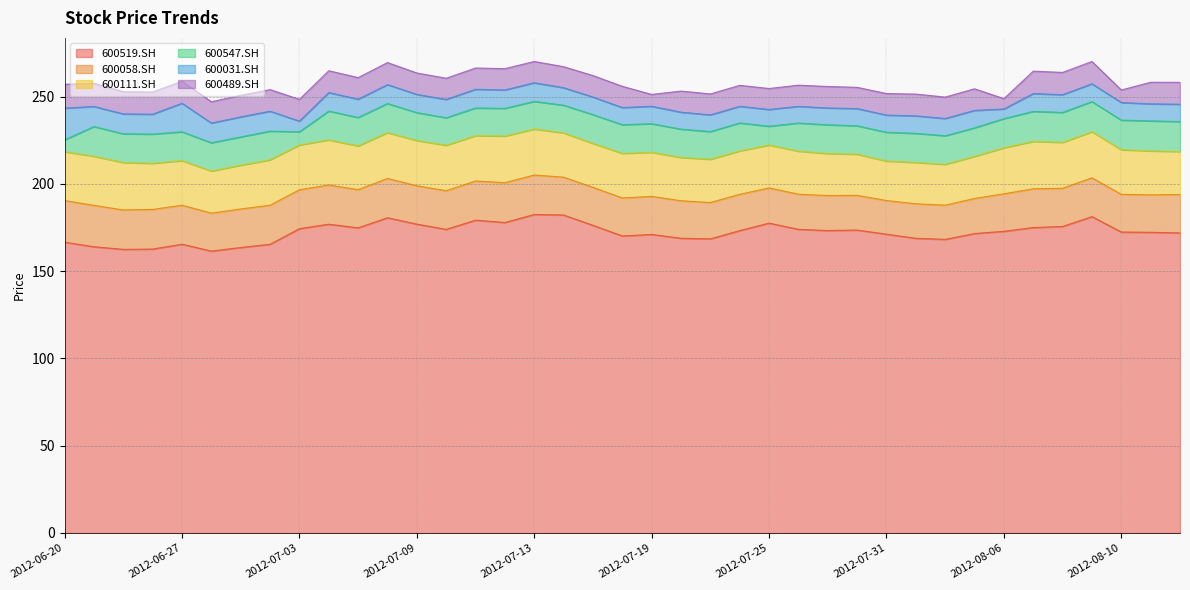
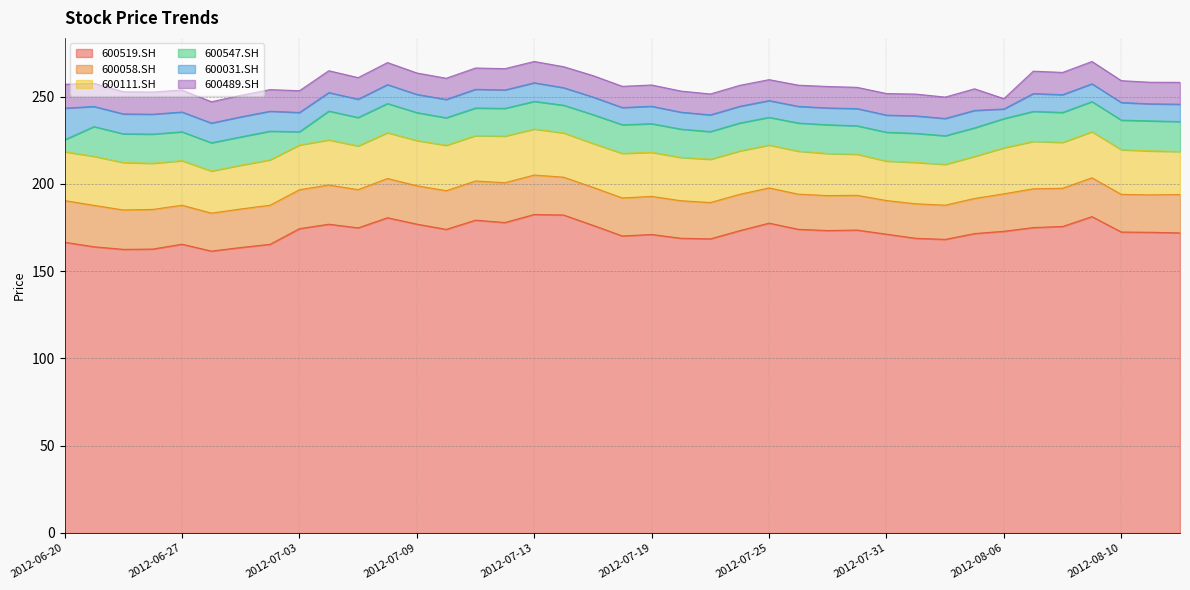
  {
    "600547.SH": {
      "2012-06-20": 7,
      "2012-06-27": 17,
      "2012-07-03": 8,
      "2012-07-09": 16,
      "2012-07-13": 16,
      "2012-07-19": 16,
-     "2012-07-25": 11,
+     "2012-07-25": 16,
      "2012-07-31": 17,
      "2012-08-06": 17,
      "2012-08-10": 17
    },
    "600031.SH": {
      "2012-06-20": 18,
-     "2012-06-27": 16,
-     "2012-07-03": 6,
+     "2012-06-27": 11,
+     "2012-07-03": 11,
      "2012-07-09": 10,
      "2012-07-13": 11,
      "2012-07-19": 10,
      "2012-07-25": 10,
      "2012-07-31": 10,
      "2012-08-06": 6,
      "2012-08-10": 10
    },
    "600489.SH": {
      "2012-06-20": 14,
      "2012-07-03": 12,
      "2012-07-09": 12,
      "2012-07-13": 12,
-     "2012-07-19": 7,
+     "2012-07-19": 12,
      "2012-07-25": 12,
      "2012-07-31": 12,
      "2012-08-06": 6,
-     "2012-08-10": 7
+     "2012-08-10": 13
    }
  }
